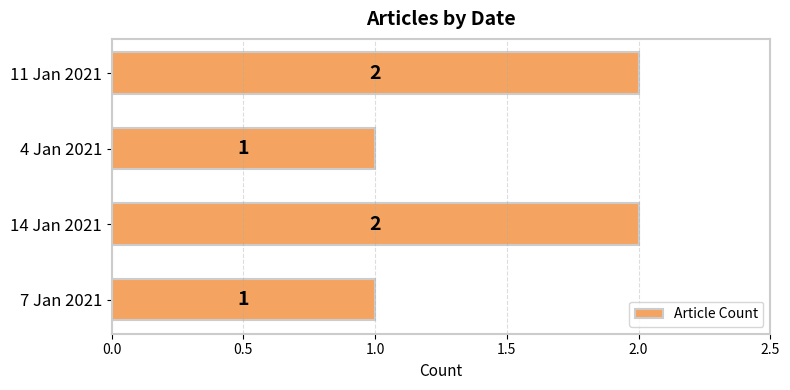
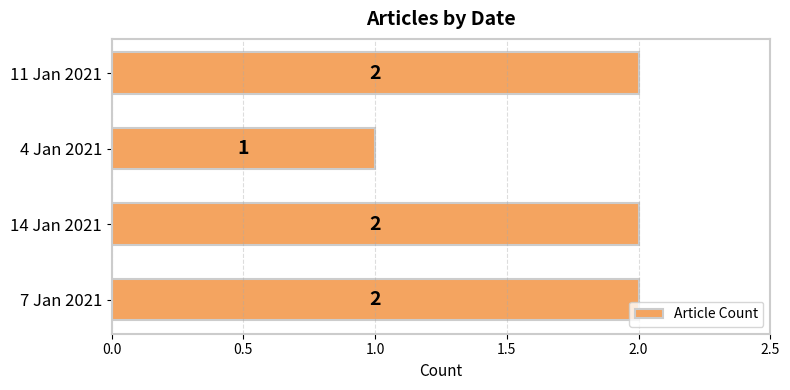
  {
    "11 Jan 2021": 2,
    "4 Jan 2021": 1,
    "14 Jan 2021": 2,
-   "7 Jan 2021": 1
+   "7 Jan 2021": 2
  }
